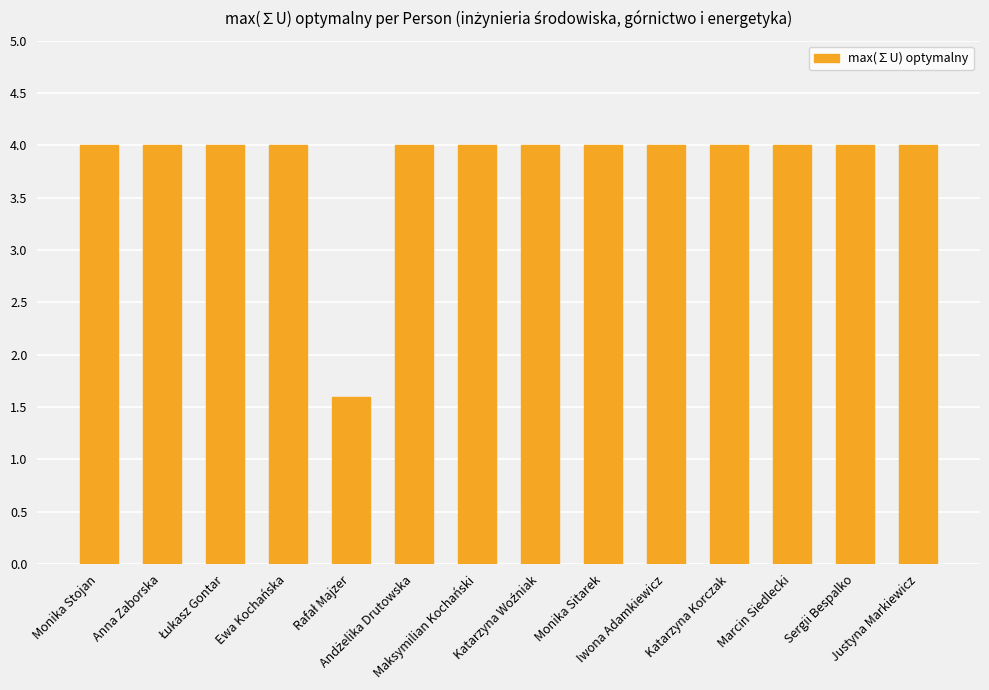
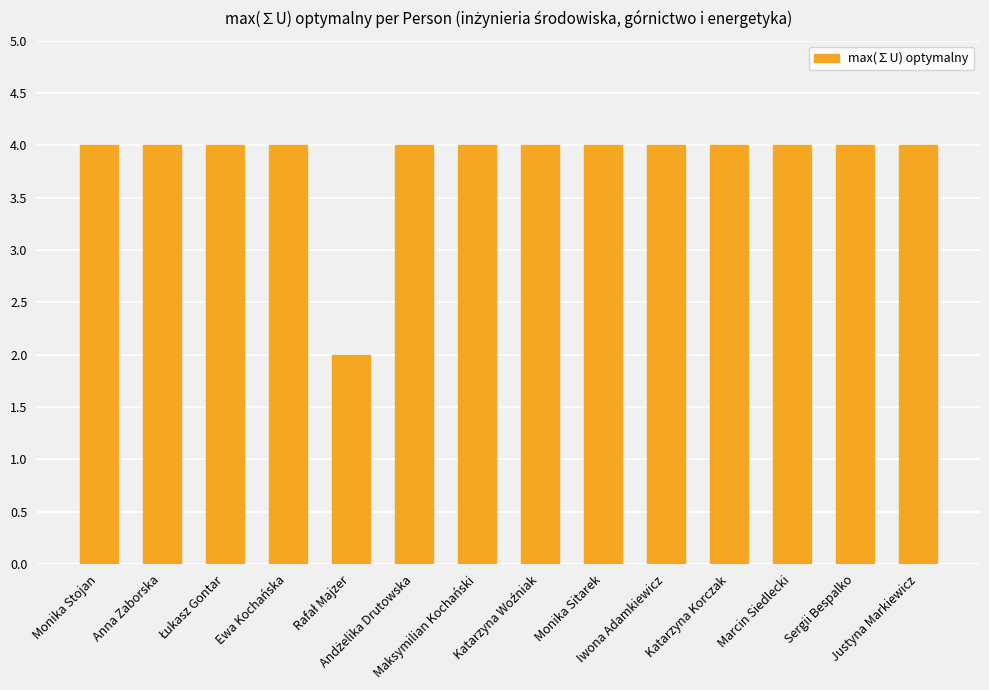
  {
    "Monika Stojan": 4.0,
    "Anna Zaborska": 4.0,
    "Łukasz Gontar": 4.0,
    "Ewa Kochańska": 4.0,
-   "Rafał Majzer": 1.6,
+   "Rafał Majzer": 2.0,
    "Andżelika Drutowska": 4.0,
    "Maksymilian Kochański": 4.0,
    "Katarzyna Woźniak": 4.0,
    "Monika Sitarek": 4.0,
    "Iwona Adamkiewicz": 4.0,
    "Katarzyna Korczak": 4.0,
    "Marcin Siedlecki": 4.0,
    "Sergii Bespalko": 4.0,
    "Justyna Markiewicz": 4.0
  }
